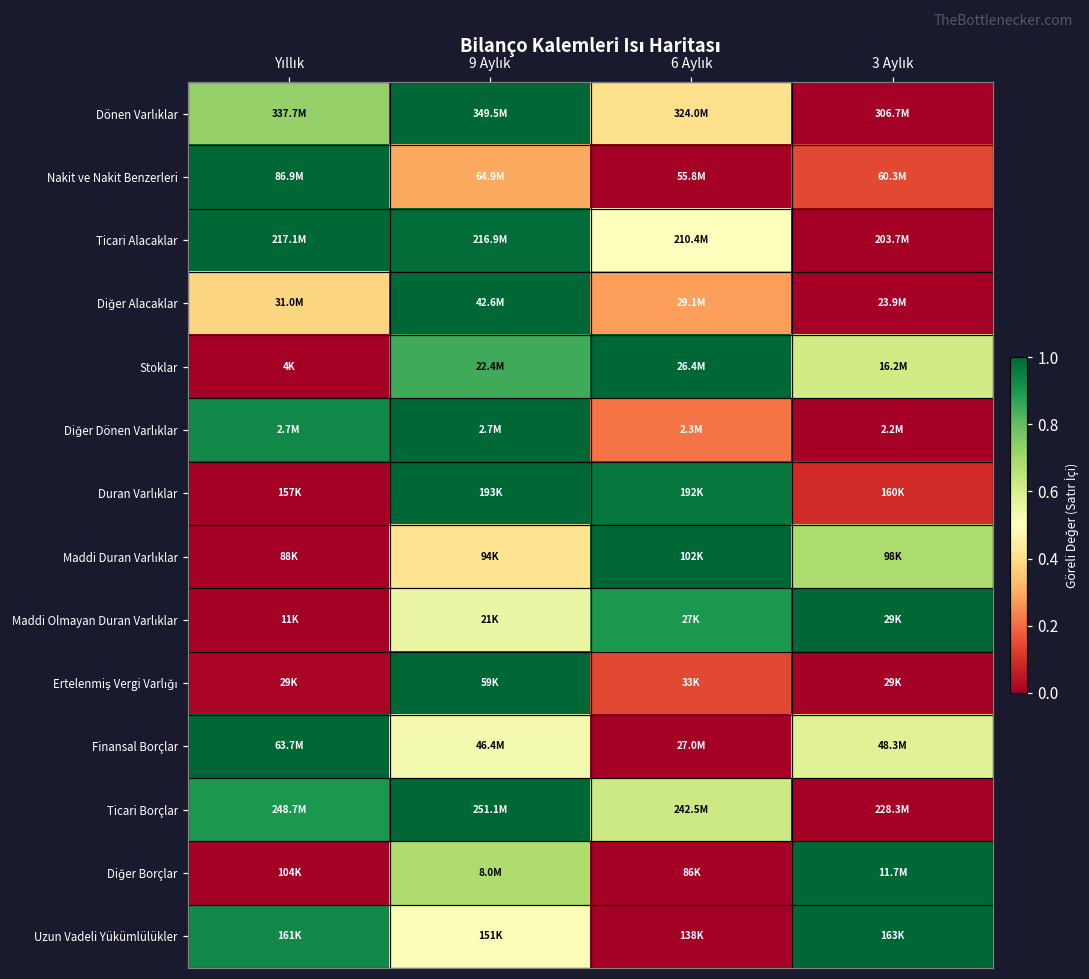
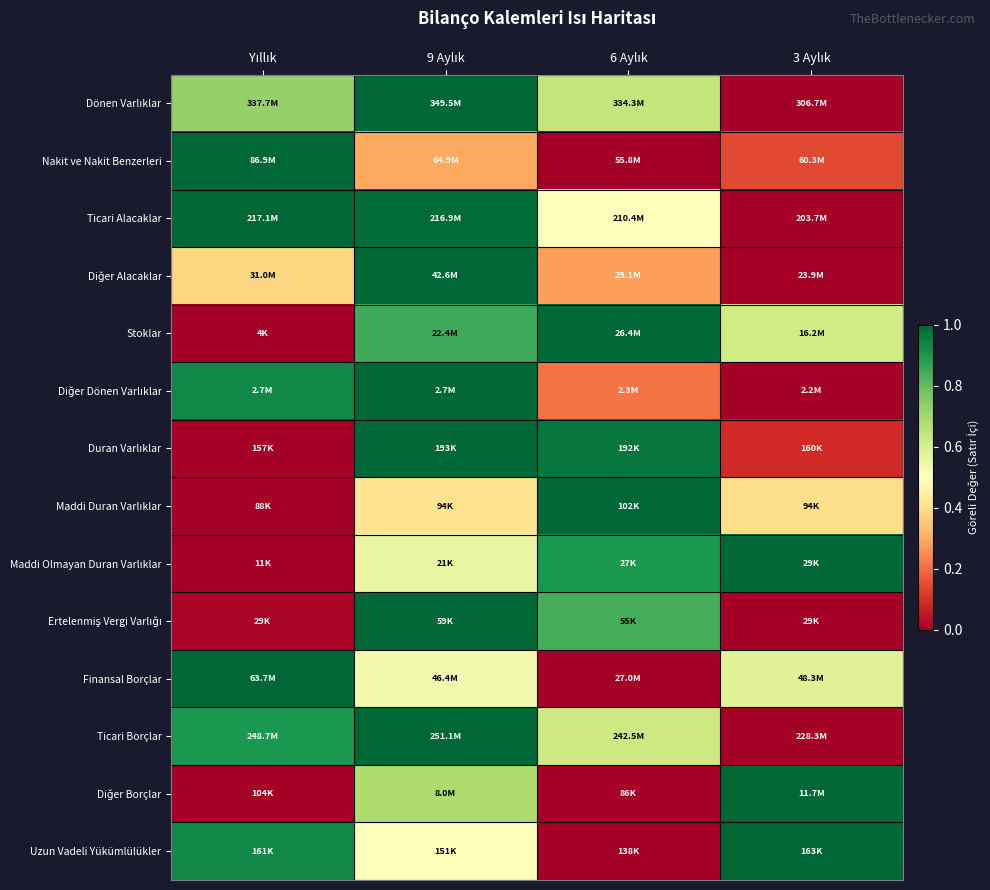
  {
    "Dönen Varlıklar": {
      "Yıllık": "337.7M",
      "9 Aylık": "349.5M",
-     "6 Aylık": "324.0M",
+     "6 Aylık": "334.3M",
      "3 Aylık": "306.7M"
    },
    "Nakit ve Nakit Benzerleri": {
      "Yıllık": "86.9M",
      "9 Aylık": "64.9M",
      "6 Aylık": "55.8M",
      "3 Aylık": "60.3M"
    },
    "Ticari Alacaklar": {
      "Yıllık": "217.1M",
      "9 Aylık": "216.9M",
      "6 Aylık": "210.4M",
      "3 Aylık": "203.7M"
    },
    "Diğer Alacaklar": {
      "Yıllık": "31.0M",
      "9 Aylık": "42.6M",
      "6 Aylık": "29.1M",
      "3 Aylık": "23.9M"
    },
    "Stoklar": {
      "Yıllık": "4K",
      "9 Aylık": "22.4M",
      "6 Aylık": "26.4M",
      "3 Aylık": "16.2M"
    },
    "Diğer Dönen Varlıklar": {
      "Yıllık": "2.7M",
      "9 Aylık": "2.7M",
      "6 Aylık": "2.3M",
      "3 Aylık": "2.2M"
    },
    "Duran Varlıklar": {
      "Yıllık": "157K",
      "9 Aylık": "193K",
      "6 Aylık": "192K",
      "3 Aylık": "160K"
    },
    "Maddi Duran Varlıklar": {
      "Yıllık": "88K",
      "9 Aylık": "94K",
      "6 Aylık": "102K",
-     "3 Aylık": "98K"
+     "3 Aylık": "94K"
    },
    "Maddi Olmayan Duran Varlıklar": {
      "Yıllık": "11K",
      "9 Aylık": "21K",
      "6 Aylık": "27K",
      "3 Aylık": "29K"
    },
    "Ertelenmiş Vergi Varlığı": {
      "Yıllık": "29K",
      "9 Aylık": "59K",
-     "6 Aylık": "33K",
+     "6 Aylık": "55K",
      "3 Aylık": "29K"
    },
    "Finansal Borçlar": {
      "Yıllık": "63.7M",
      "9 Aylık": "46.4M",
      "6 Aylık": "27.0M",
      "3 Aylık": "48.3M"
    },
    "Ticari Borçlar": {
      "Yıllık": "248.7M",
      "9 Aylık": "251.1M",
      "6 Aylık": "242.5M",
      "3 Aylık": "228.3M"
    },
    "Diğer Borçlar": {
      "Yıllık": "104K",
      "9 Aylık": "8.0M",
      "6 Aylık": "86K",
      "3 Aylık": "11.7M"
    },
    "Uzun Vadeli Yükümlülükler": {
      "Yıllık": "161K",
      "9 Aylık": "151K",
      "6 Aylık": "138K",
      "3 Aylık": "163K"
    }
  }
